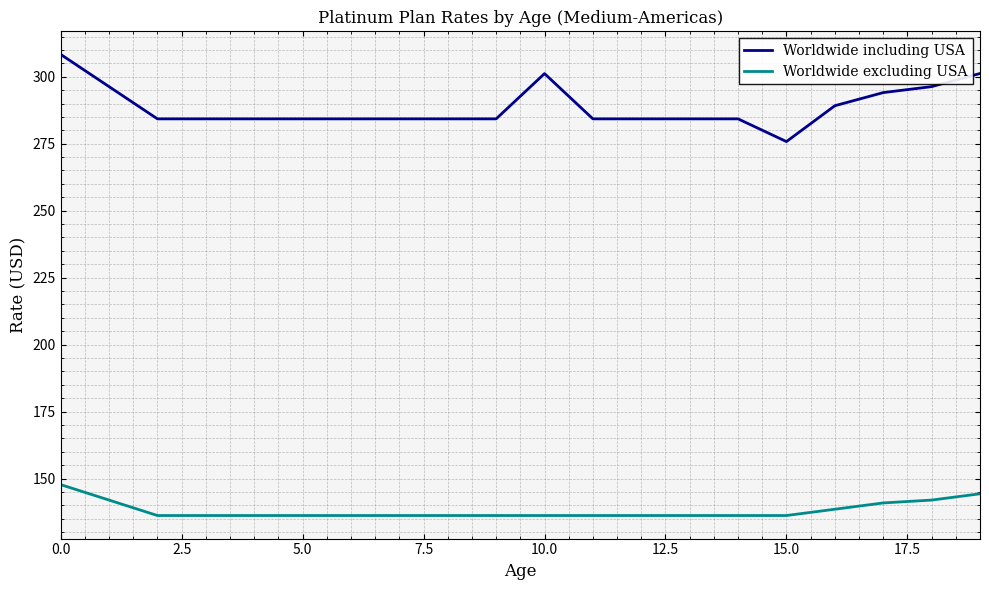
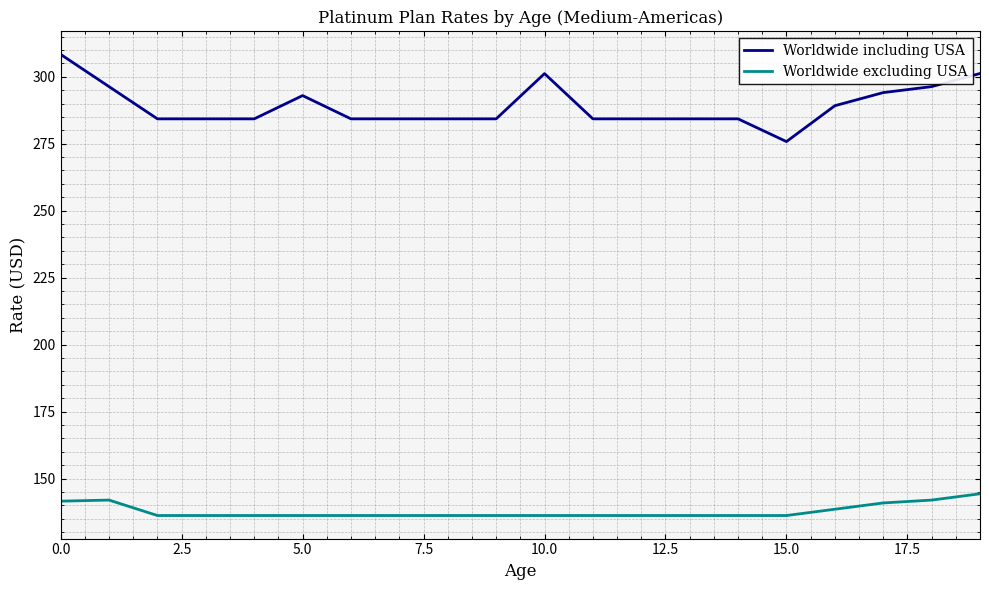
  {
    "Worldwide including USA": {
      "0.0": 308,
-     "5.0": 284,
+     "5.0": 293,
      "10.0": 301,
      "15.0": 276
    },
    "Worldwide excluding USA": {
-     "0.0": 148,
+     "0.0": 142,
      "5.0": 136,
      "10.0": 136,
      "15.0": 136
    }
  }
